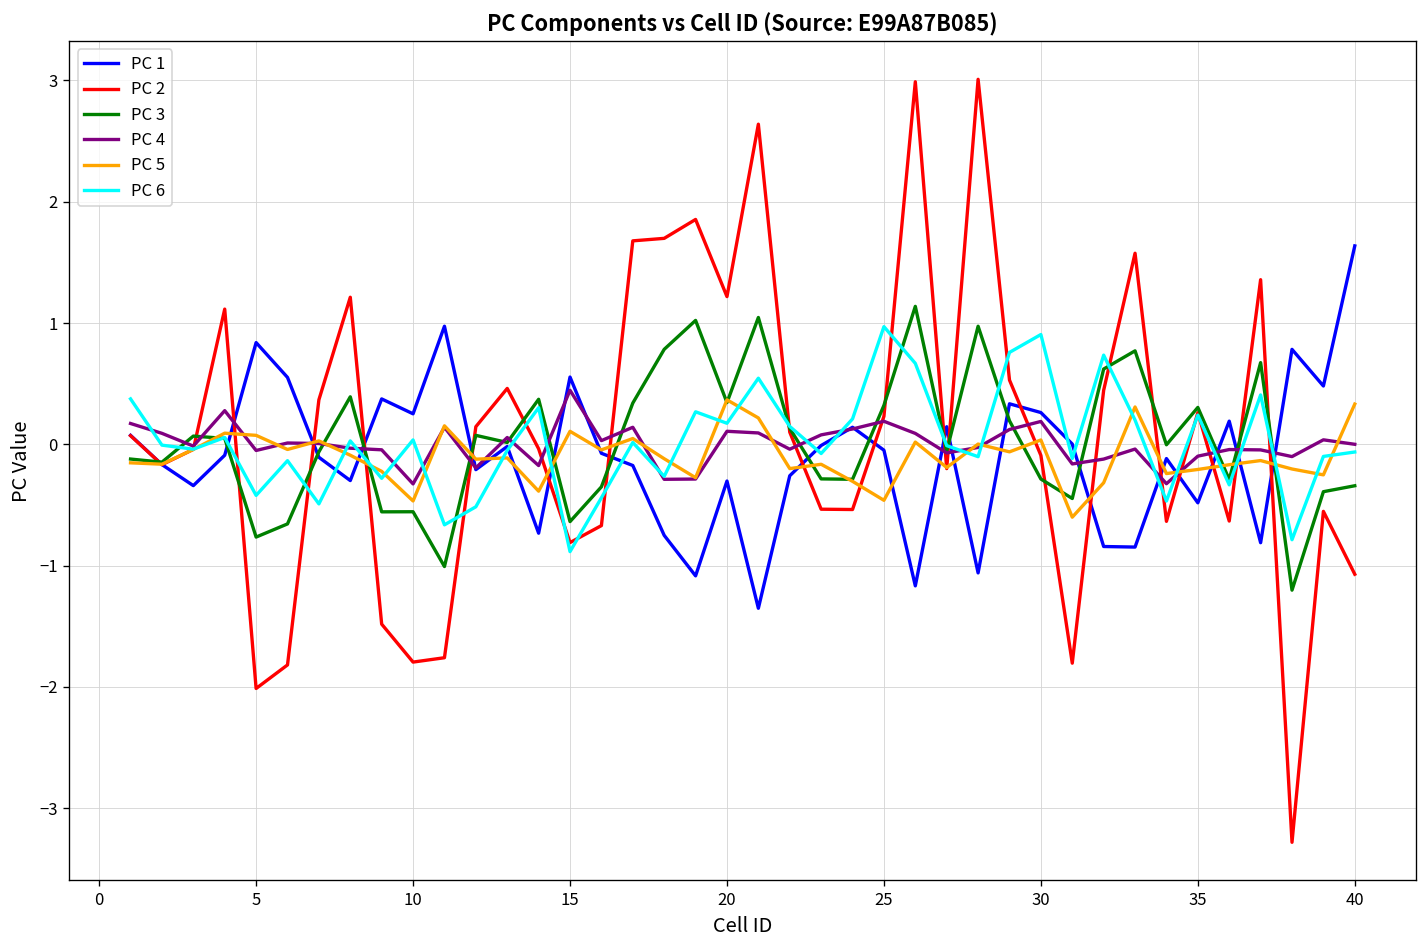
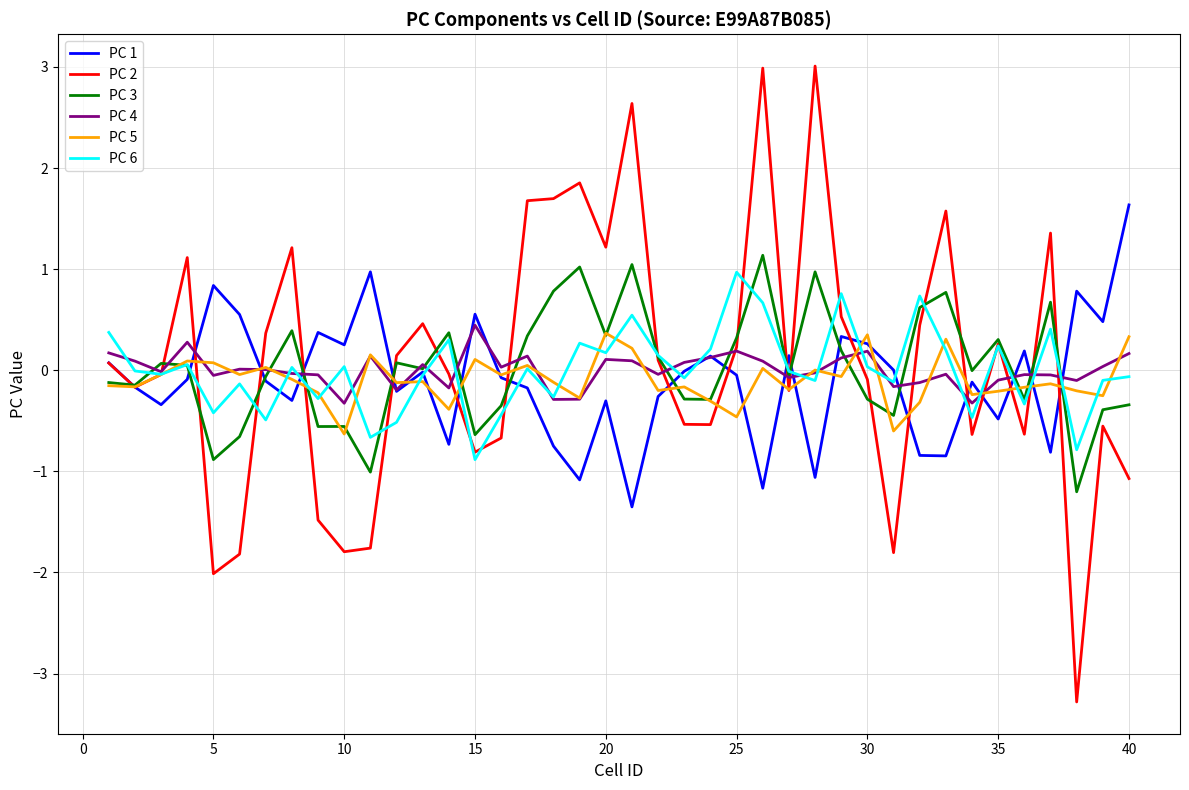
  {
    "PC 1": {
      "5": 0.84,
      "10": 0.25,
      "15": 0.55,
      "20": -0.30,
      "25": -0.05,
      "30": 0.26,
      "35": -0.48,
      "40": 1.64
    },
    "PC 2": {
      "5": -2.01,
      "10": -1.80,
      "15": -0.81,
      "20": 1.22,
      "25": 0.23,
      "30": -0.09,
      "40": -1.07
    },
    "PC 3": {
-     "5": -0.76,
+     "5": -0.88,
      "10": -0.56,
      "15": -0.64,
      "25": 0.32,
      "30": -0.29,
      "35": 0.30,
      "40": -0.34
    },
    "PC 4": {
      "5": -0.05,
      "10": -0.33,
      "15": 0.45,
      "20": 0.11,
      "25": 0.19,
      "30": 0.19,
      "35": -0.10,
-     "40": 0.00
+     "40": 0.17
    },
    "PC 5": {
      "5": 0.07,
-     "10": -0.47,
+     "10": -0.63,
      "15": 0.11,
      "25": -0.46,
-     "30": 0.04,
+     "30": 0.35,
      "35": -0.21,
      "40": 0.33
    },
    "PC 6": {
      "5": -0.42,
      "10": 0.04,
      "15": -0.88,
      "20": 0.17,
      "25": 0.97,
-     "30": 0.91,
+     "30": 0.03,
      "40": -0.06
    }
  }
